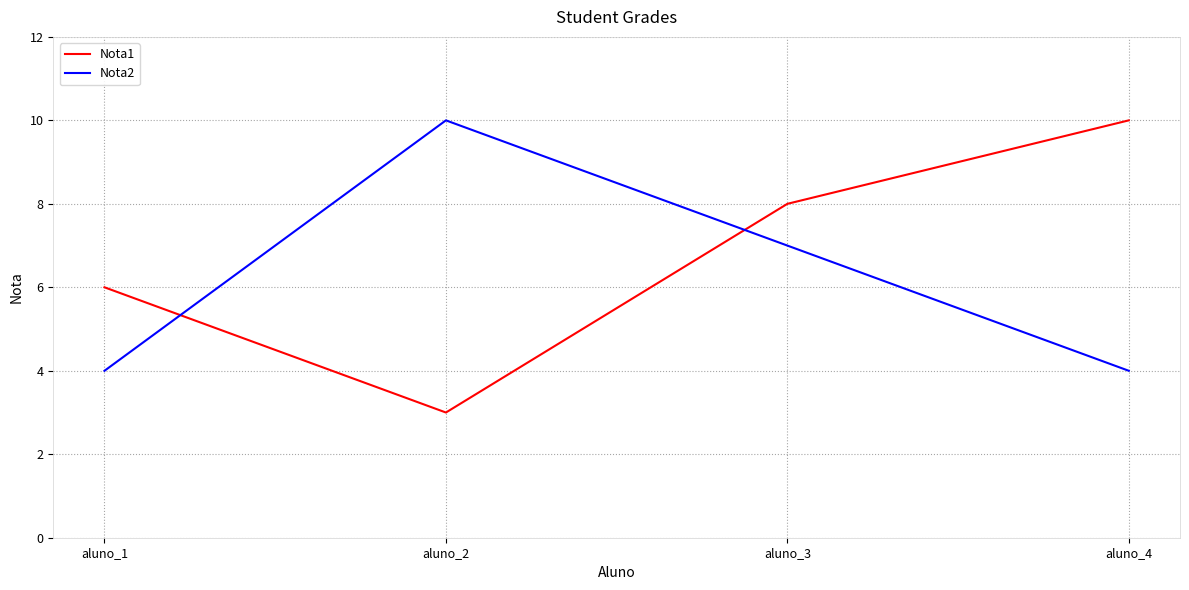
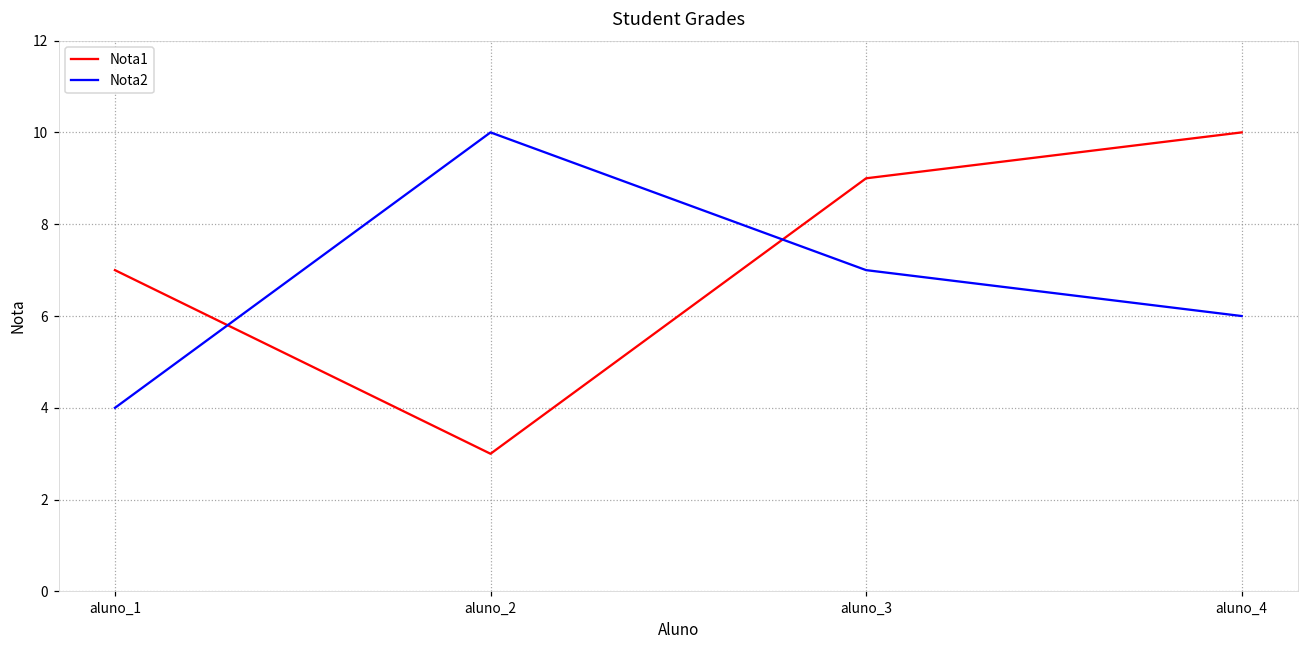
  {
    "Nota1": {
-     "aluno_1": 6,
+     "aluno_1": 7,
      "aluno_2": 3,
-     "aluno_3": 8,
+     "aluno_3": 9,
      "aluno_4": 10
    },
    "Nota2": {
      "aluno_1": 4,
      "aluno_2": 10,
      "aluno_3": 7,
-     "aluno_4": 4
+     "aluno_4": 6
    }
  }
